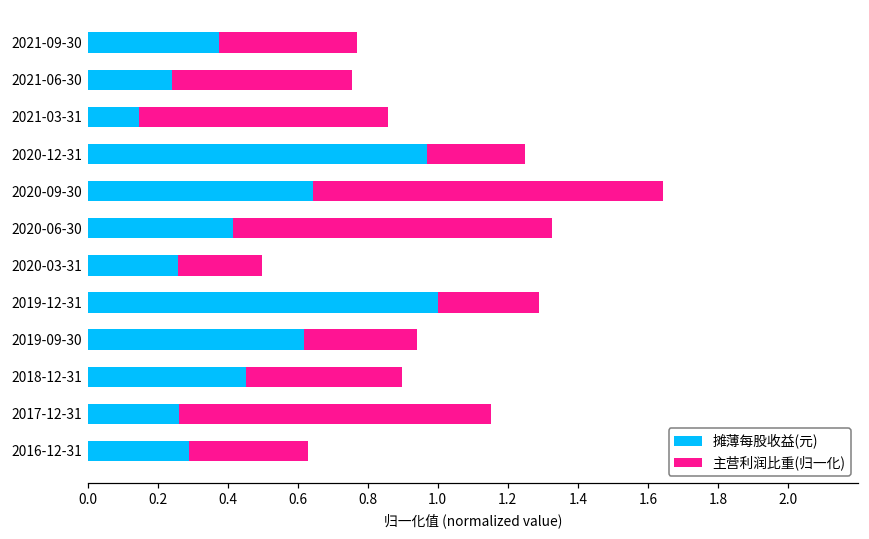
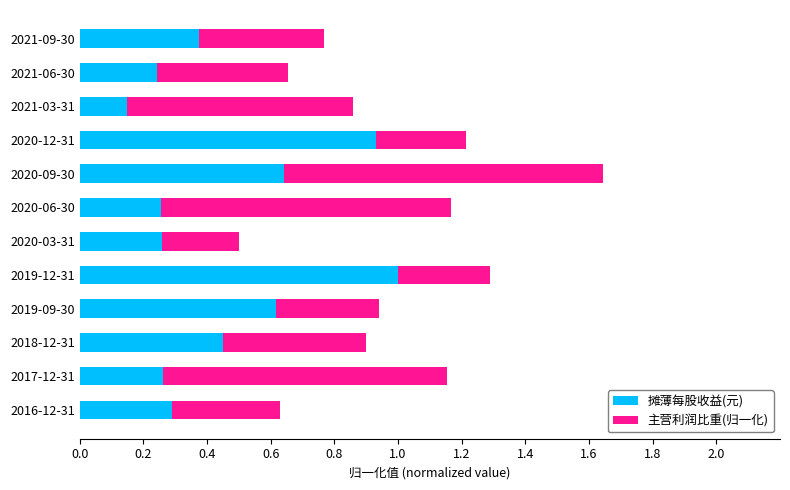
  {
    "摊薄每股收益(元)": {
      "2021-09-30": 0.38,
      "2021-06-30": 0.24,
      "2021-03-31": 0.15,
-     "2020-12-31": 0.97,
+     "2020-12-31": 0.93,
      "2020-09-30": 0.64,
-     "2020-06-30": 0.42,
+     "2020-06-30": 0.26,
      "2020-03-31": 0.26,
      "2019-12-31": 1.00,
      "2019-09-30": 0.62,
      "2018-12-31": 0.45,
      "2017-12-31": 0.26,
      "2016-12-31": 0.29
    },
    "主营利润比重(归一化)": {
      "2021-09-30": 0.39,
-     "2021-06-30": 0.51,
+     "2021-06-30": 0.41,
      "2021-03-31": 0.71,
      "2020-12-31": 0.28,
      "2020-09-30": 1.00,
      "2020-06-30": 0.91,
      "2020-03-31": 0.24,
      "2019-12-31": 0.29,
      "2019-09-30": 0.32,
      "2018-12-31": 0.45,
      "2017-12-31": 0.89,
      "2016-12-31": 0.34
    }
  }
